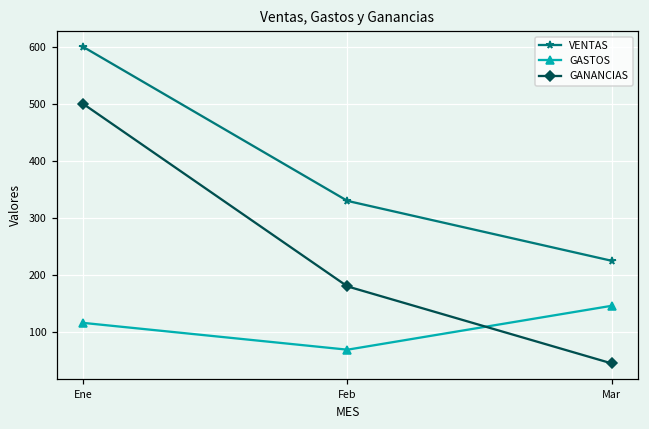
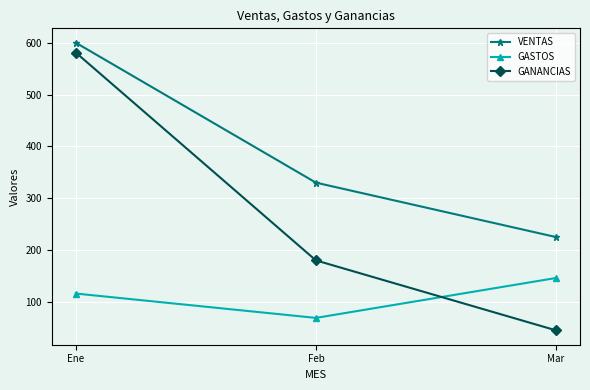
  {
    "VENTAS": {
      "Ene": 600,
      "Feb": 330,
      "Mar": 230
    },
    "GASTOS": {
      "Ene": 120,
      "Feb": 70,
      "Mar": 150
    },
    "GANANCIAS": {
-     "Ene": 500,
+     "Ene": 580,
      "Feb": 180,
      "Mar": 50
    }
  }
